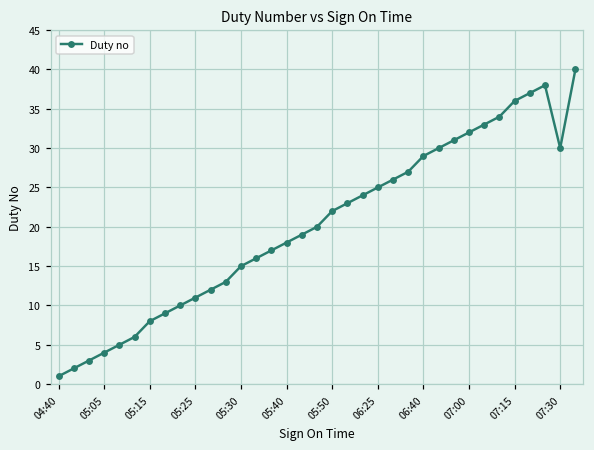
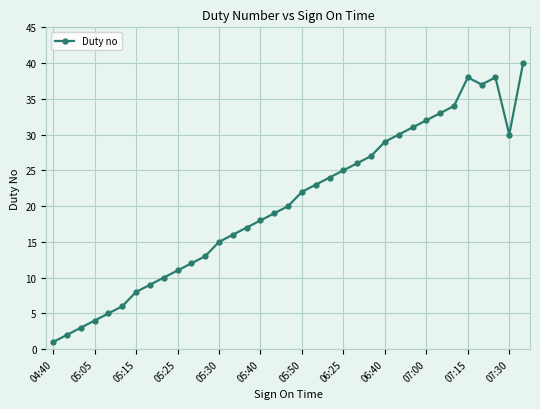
  {
    "04:40": 1,
-   "07:15": 36,
+   "07:15": 38,
    "07:30": 30
  }
